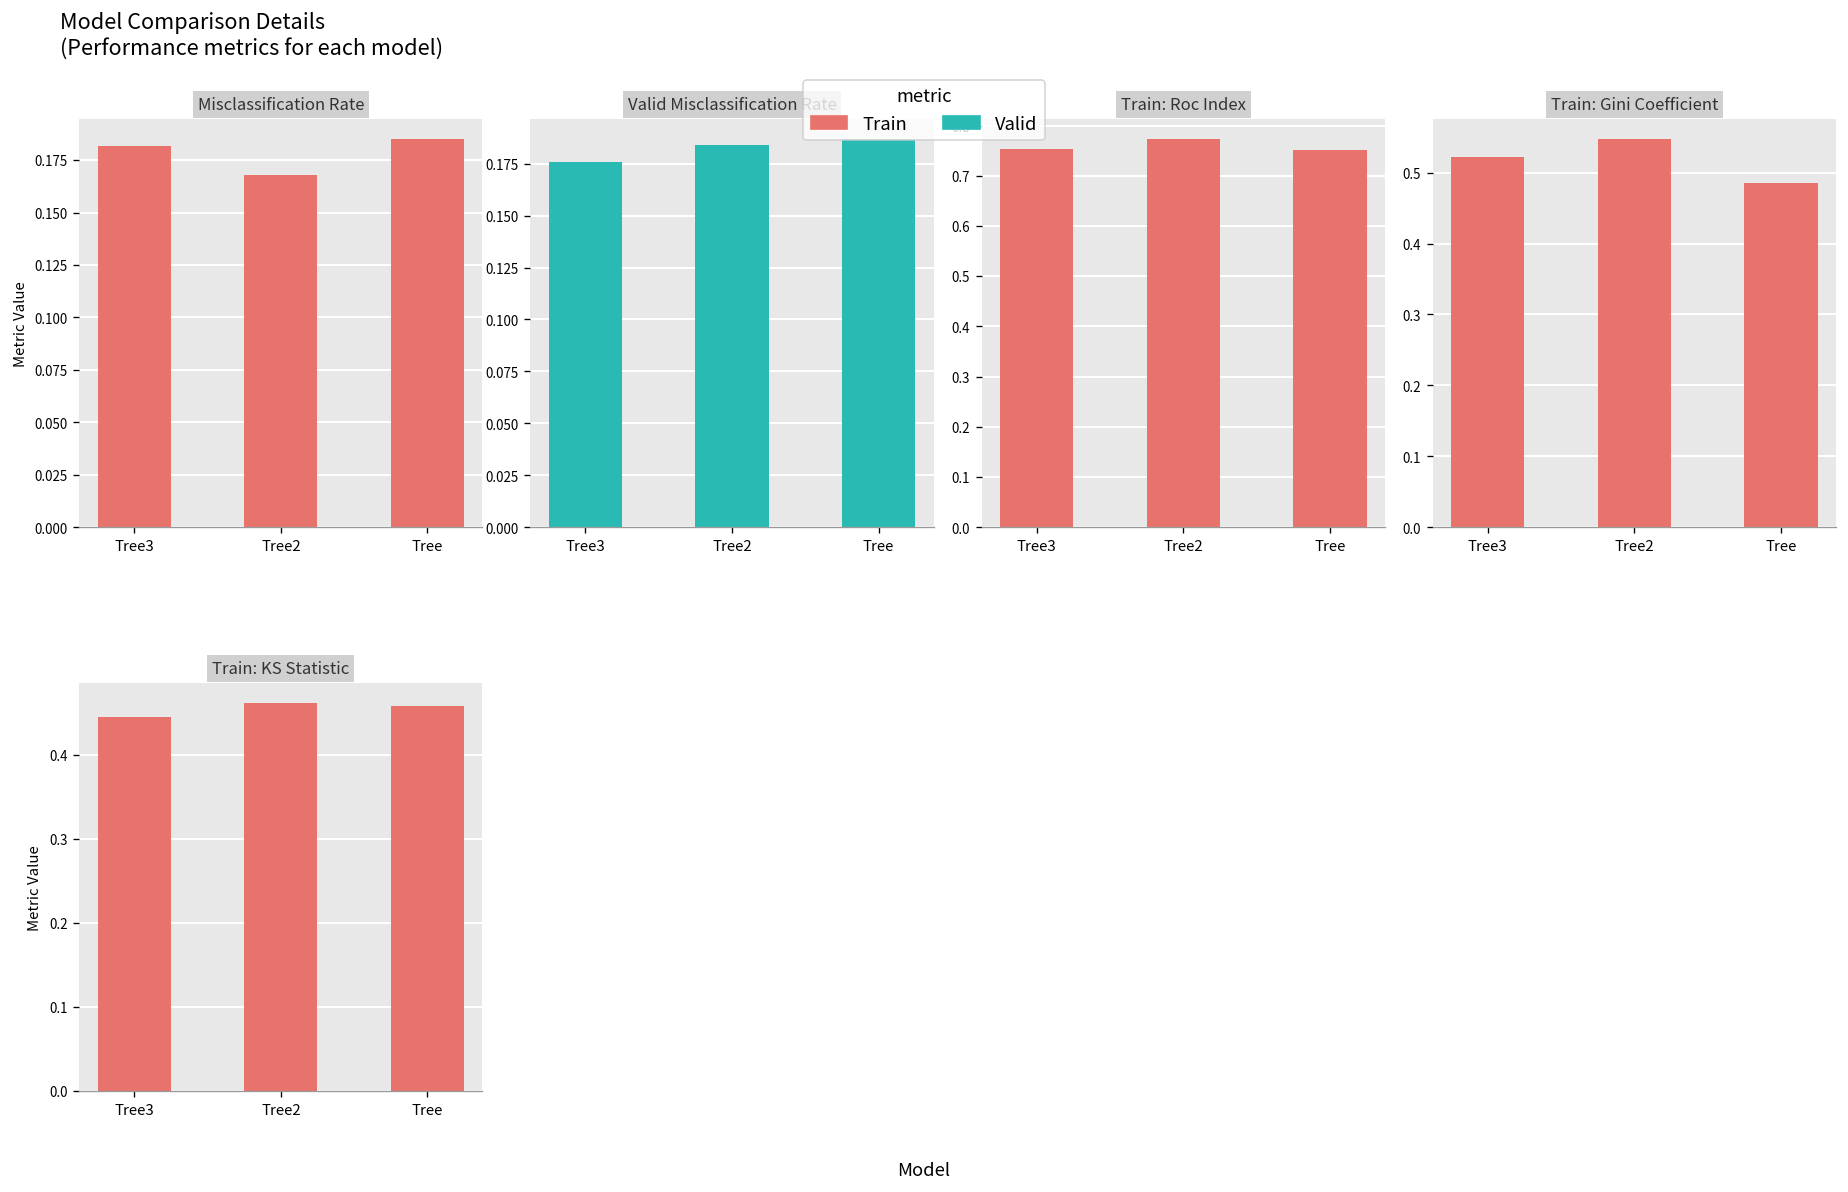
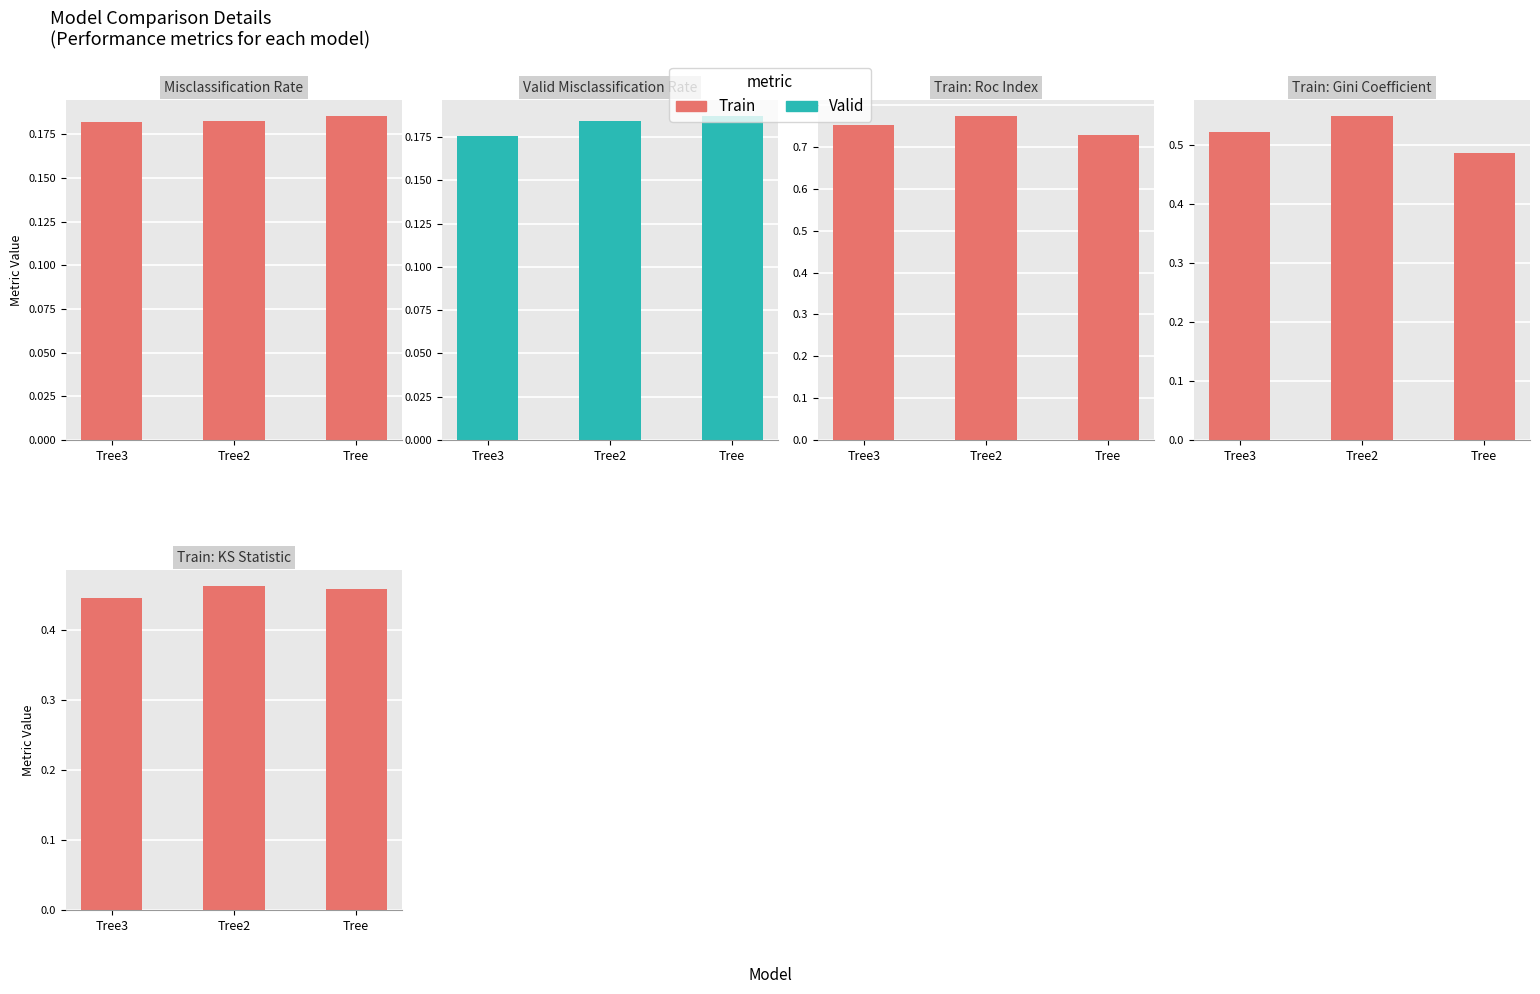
  {
    "Misclassification Rate": {
      "Tree3": 0.182,
-     "Tree2": 0.168,
+     "Tree2": 0.183,
      "Tree": 0.185
    },
    "Valid Misclassification Rate": {
      "Tree3": 0.176,
      "Tree2": 0.184
    },
    "Train: Roc Index": {
      "Tree3": 0.75,
      "Tree2": 0.77,
-     "Tree": 0.75
+     "Tree": 0.73
    },
    "Train: Gini Coefficient": {
      "Tree3": 0.52,
      "Tree2": 0.55,
      "Tree": 0.49
    },
    "Train: KS Statistic": {
      "Tree3": 0.45,
      "Tree2": 0.46,
      "Tree": 0.46
    }
  }
